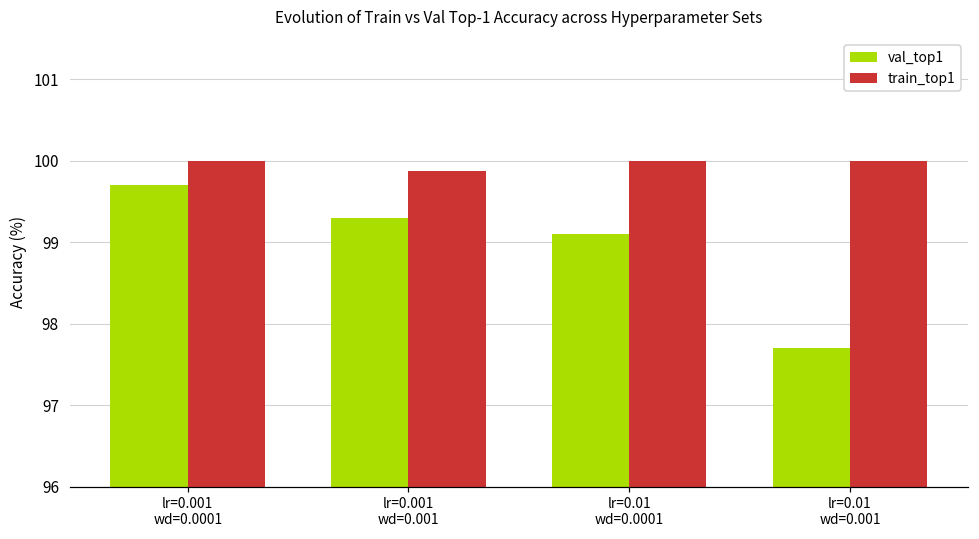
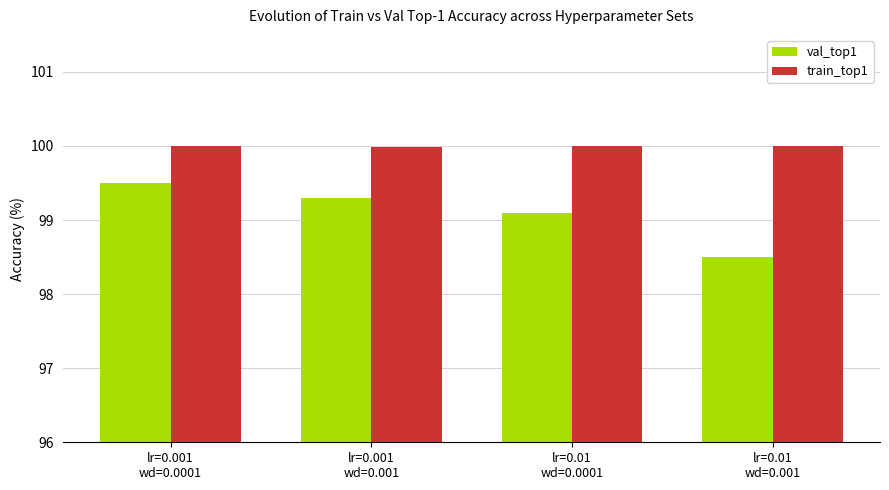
  {
    "val_top1": {
-     "lr=0.001 wd=0.0001": 99.7,
+     "lr=0.001 wd=0.0001": 99.5,
      "lr=0.001 wd=0.001": 99.3,
      "lr=0.01 wd=0.0001": 99.1,
-     "lr=0.01 wd=0.001": 97.7
+     "lr=0.01 wd=0.001": 98.5
    },
    "train_top1": {
      "lr=0.001 wd=0.0001": 100.0,
-     "lr=0.001 wd=0.001": 99.9,
+     "lr=0.001 wd=0.001": 100.0,
      "lr=0.01 wd=0.0001": 100.0,
      "lr=0.01 wd=0.001": 100.0
    }
  }
